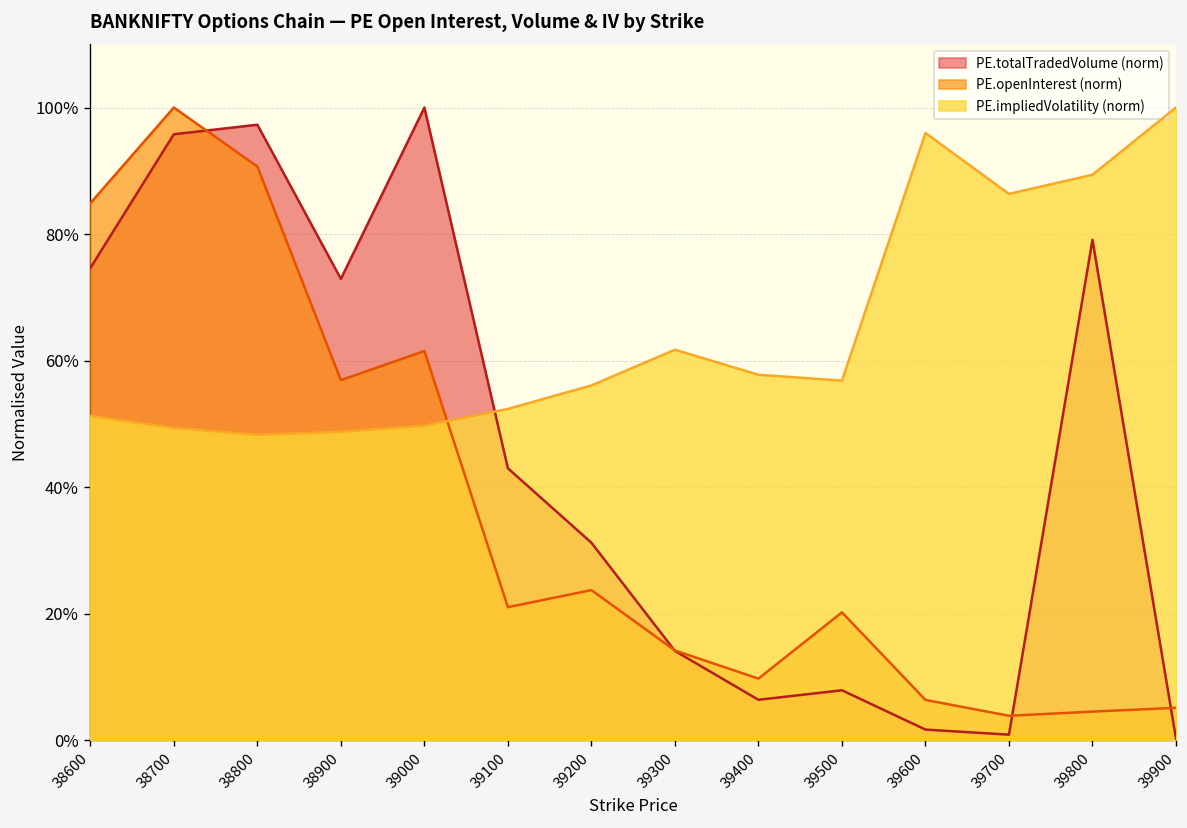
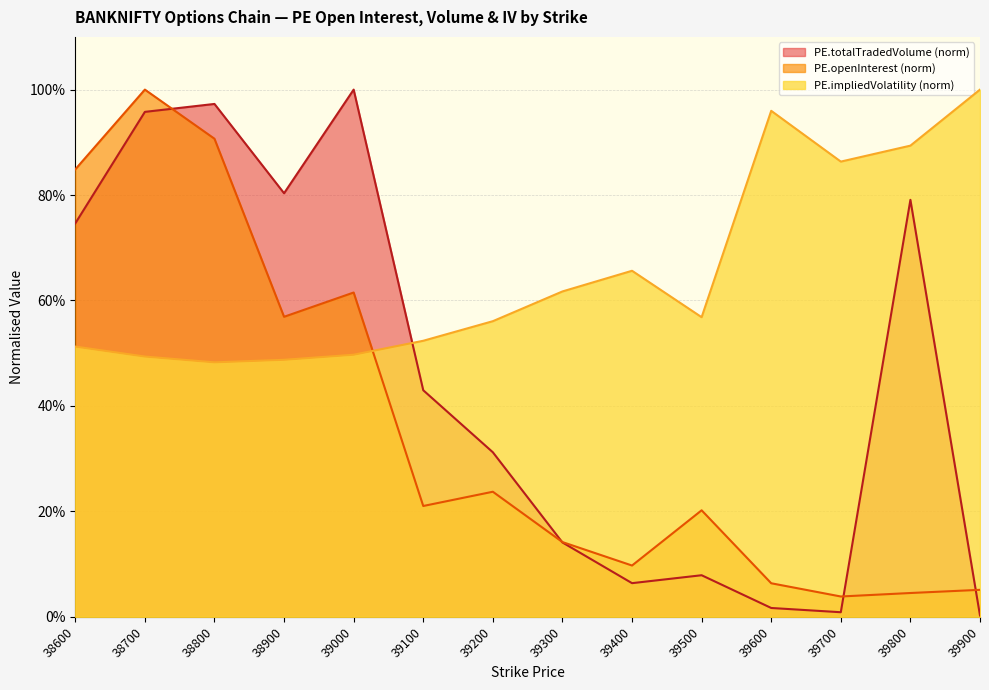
  {
    "PE.totalTradedVolume (norm)": {
      "38600": "75%",
      "38700": "96%",
      "38800": "97%",
-     "38900": "73%",
+     "38900": "80%",
      "39000": "100%",
      "39100": "43%",
      "39200": "31%",
      "39400": "6%",
      "39500": "8%",
      "39600": "2%",
      "39700": "1%",
      "39800": "79%",
      "39900": "0%"
    },
    "PE.openInterest (norm)": {
      "38600": "85%",
      "38700": "100%",
      "38800": "91%",
      "38900": "57%",
      "39000": "62%",
      "39100": "21%",
      "39200": "24%",
      "39400": "10%",
      "39500": "20%",
      "39600": "6%",
      "39700": "4%",
      "39800": "5%",
      "39900": "5%"
    },
    "PE.impliedVolatility (norm)": {
      "38600": "51%",
      "38700": "49%",
      "38800": "48%",
      "38900": "49%",
      "39000": "50%",
      "39100": "52%",
      "39200": "56%",
      "39300": "62%",
-     "39400": "58%",
+     "39400": "66%",
      "39500": "57%",
      "39600": "96%",
      "39700": "86%",
      "39800": "89%",
      "39900": "100%"
    }
  }
